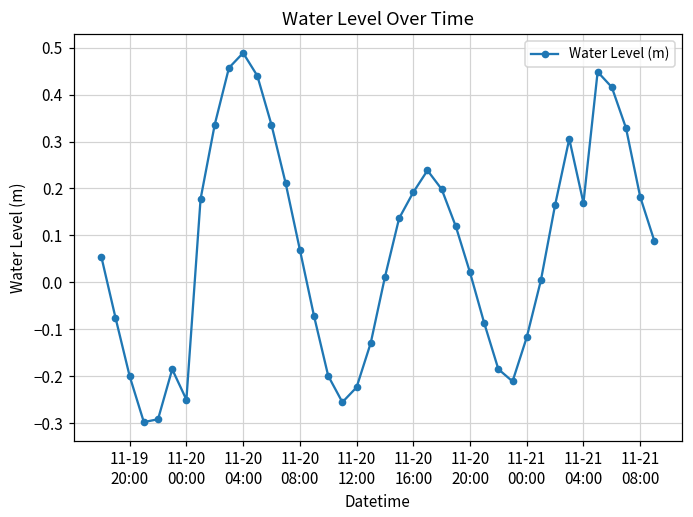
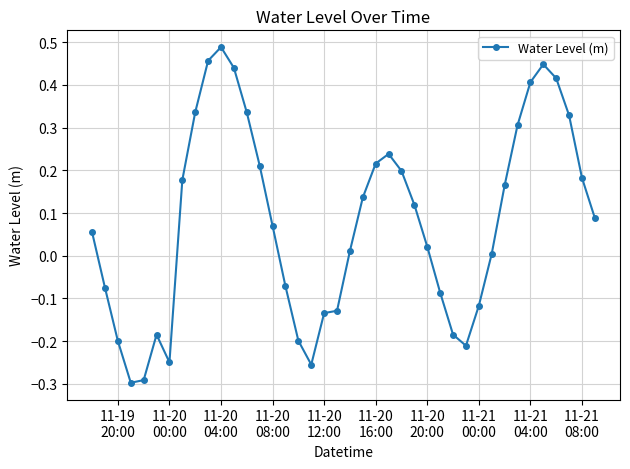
  {
    "11-19 20:00": -0.20,
    "11-20 00:00": -0.25,
    "11-20 04:00": 0.49,
    "11-20 08:00": 0.07,
-   "11-20 12:00": -0.22,
-   "11-20 16:00": 0.19,
+   "11-20 12:00": -0.13,
+   "11-20 16:00": 0.22,
    "11-20 20:00": 0.02,
    "11-21 00:00": -0.12,
-   "11-21 04:00": 0.17,
+   "11-21 04:00": 0.41,
    "11-21 08:00": 0.18
  }
